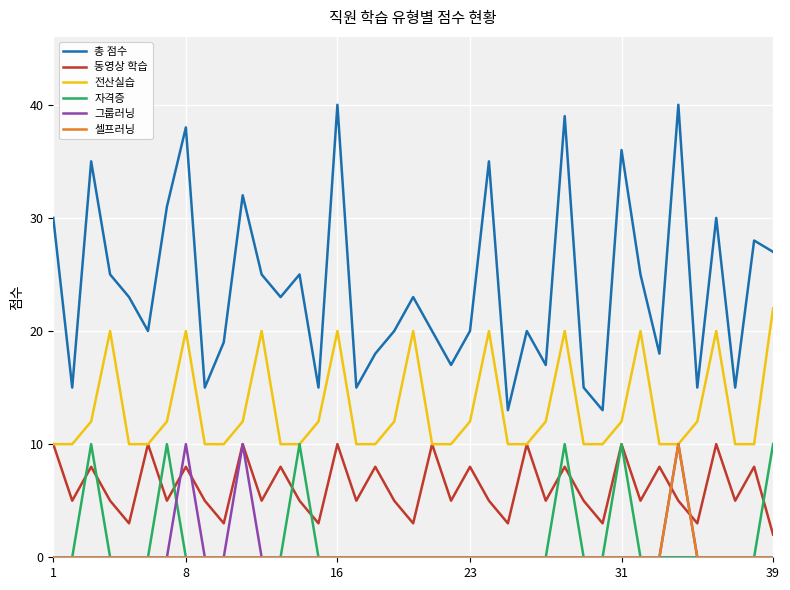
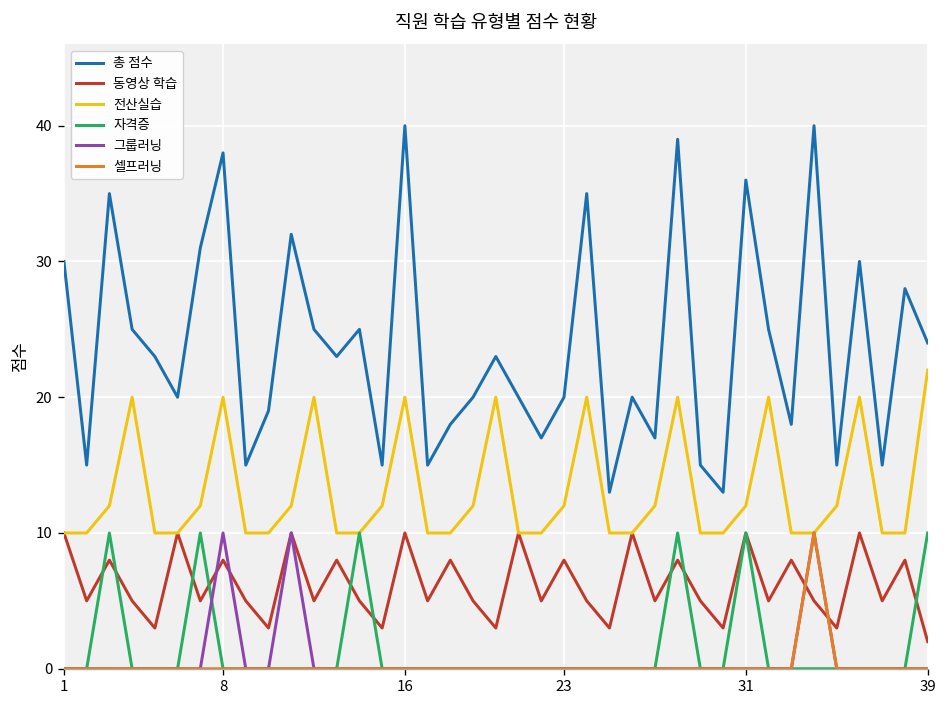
  {
    "총 점수": {
-     "39": 27
+     "39": 24
    },
    "동영상 학습": {
      "39": 2
    },
    "전산실습": {
      "39": 22
    },
    "자격증": {
      "39": 10
    }
  }
